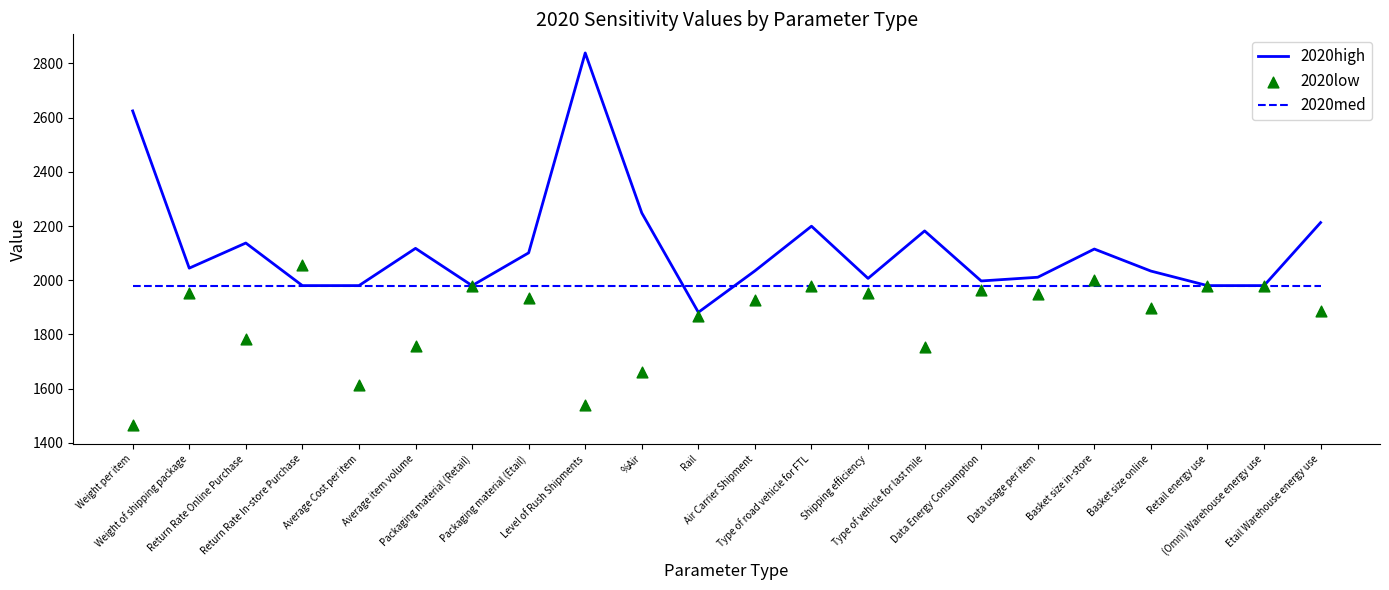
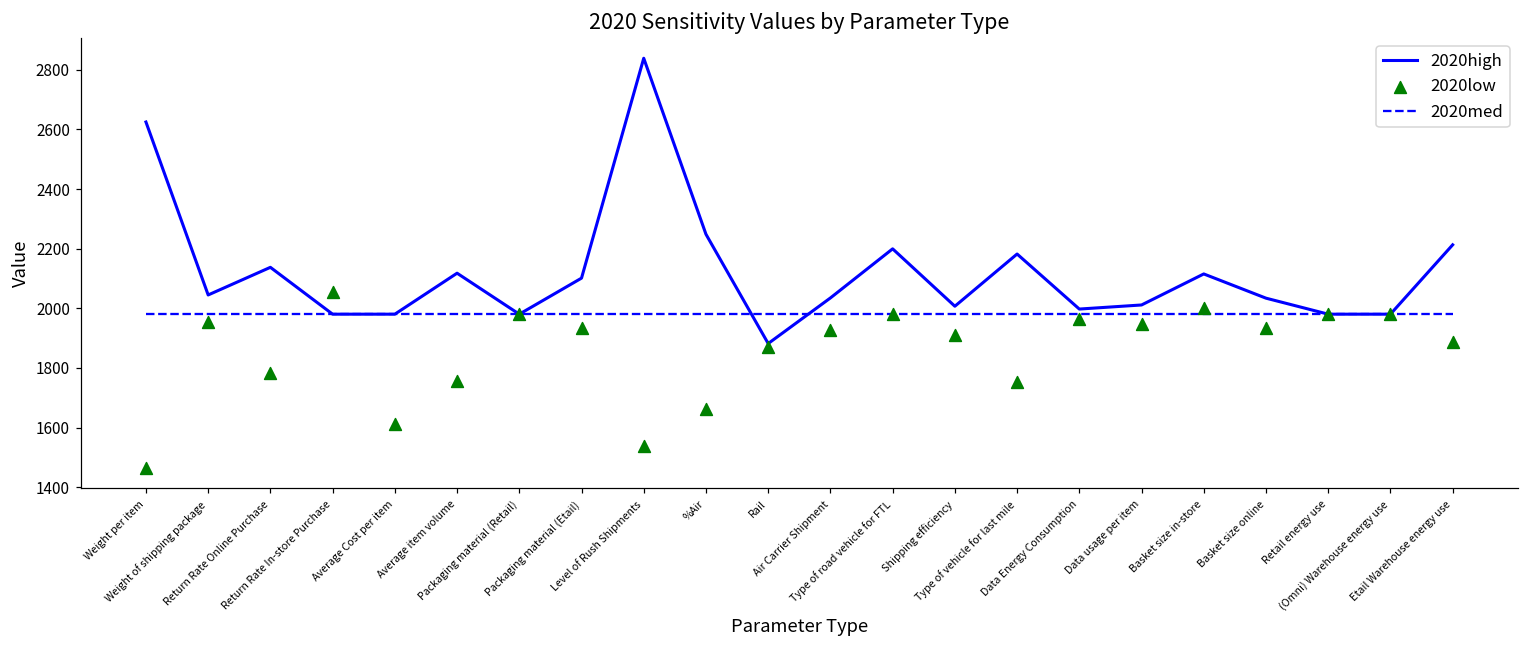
  {
    "2020low": {
-     "Shipping efficiency": 1950,
-     "Basket size online": 1900
+     "Shipping efficiency": 1910,
+     "Basket size online": 1930
    }
  }
